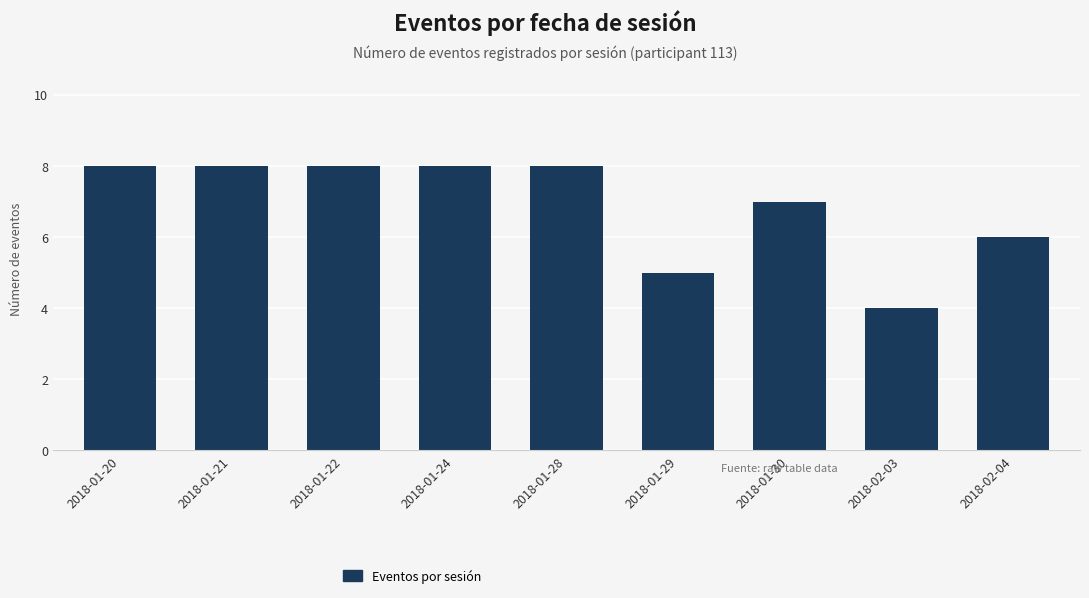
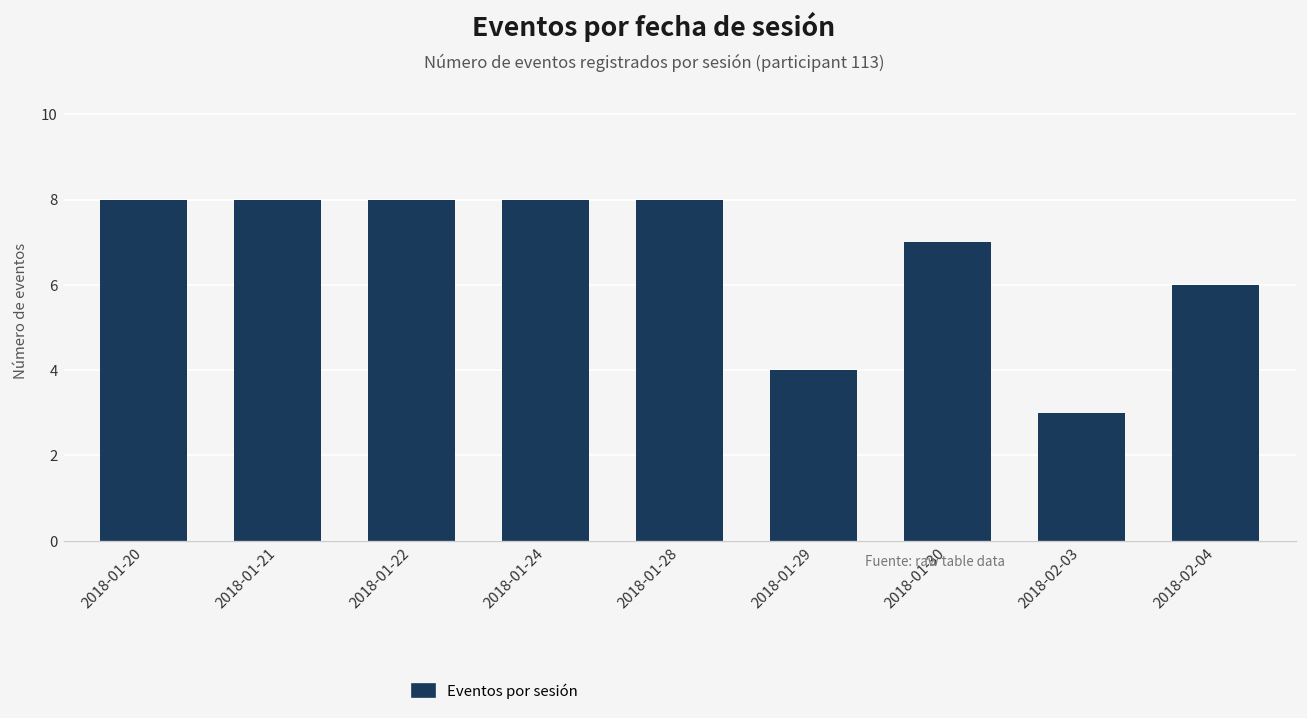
  {
    "2018-01-20": 8,
    "2018-01-21": 8,
    "2018-01-22": 8,
    "2018-01-24": 8,
    "2018-01-28": 8,
-   "2018-01-29": 5,
+   "2018-01-29": 4,
    "2018-01-30": 7,
-   "2018-02-03": 4,
+   "2018-02-03": 3,
    "2018-02-04": 6
  }
